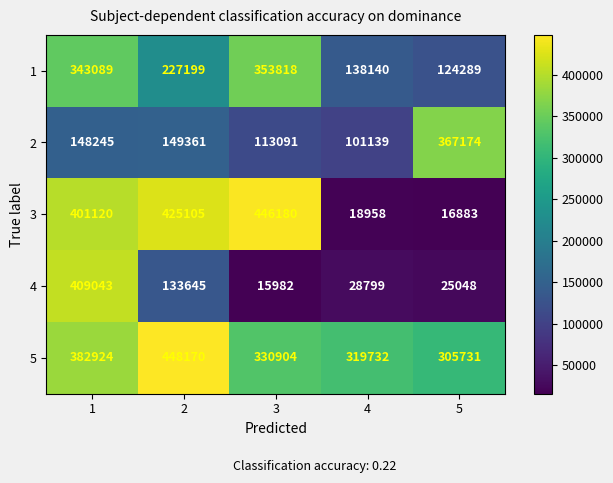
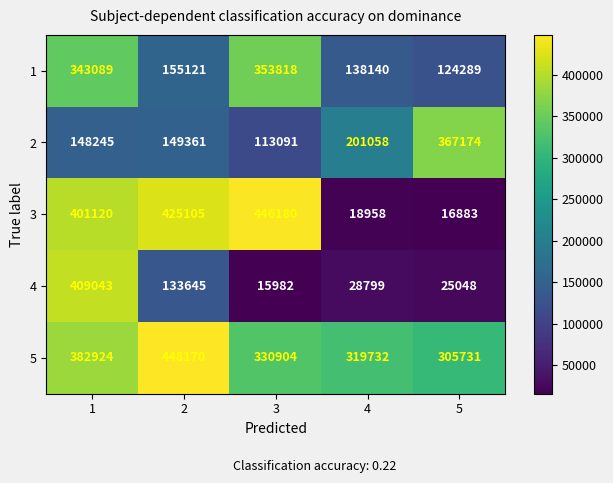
  {
    "1": {
      "1": 343089,
-     "2": 227199,
+     "2": 155121,
      "3": 353818,
      "4": 138140,
      "5": 124289
    },
    "2": {
      "1": 148245,
      "2": 149361,
      "3": 113091,
-     "4": 101139,
+     "4": 201058,
      "5": 367174
    },
    "3": {
      "1": 401120,
      "4": 18958,
      "5": 16883
    },
    "4": {
      "1": 409043,
      "2": 133645,
      "3": 15982,
      "4": 28799,
      "5": 25048
    },
    "5": {
      "1": 382924,
      "3": 330904,
      "4": 319732,
      "5": 305731
    }
  }
